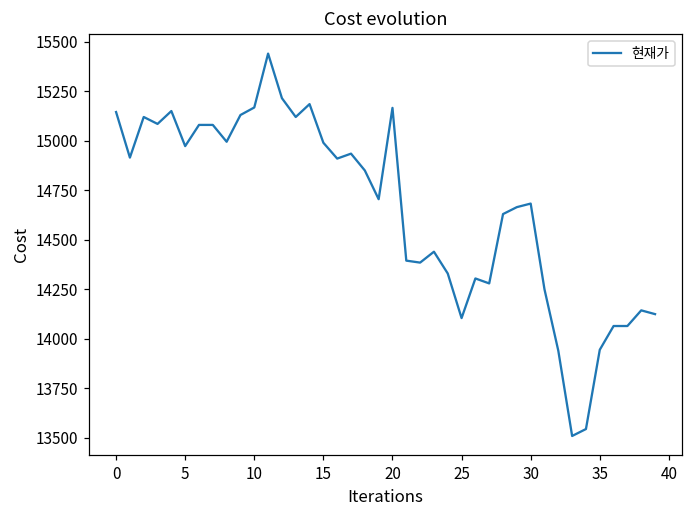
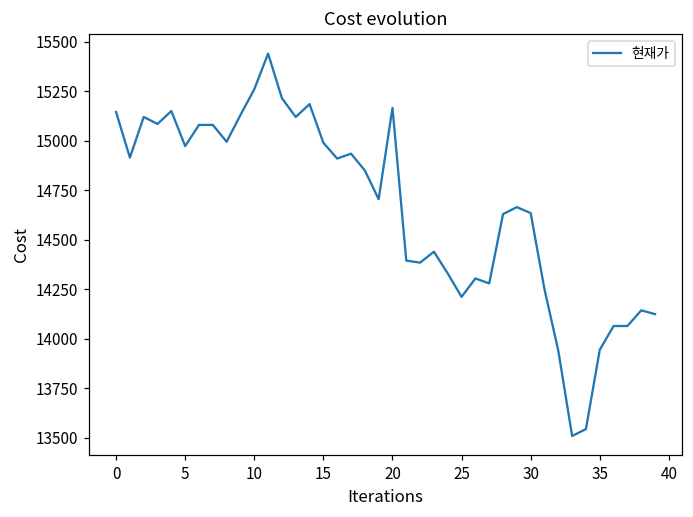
  {
    "0": 15150,
    "5": 14970,
-   "10": 15170,
+   "10": 15260,
    "15": 14990,
    "20": 15170,
-   "25": 14110,
-   "30": 14680,
+   "25": 14210,
+   "30": 14640,
    "35": 13950
  }
